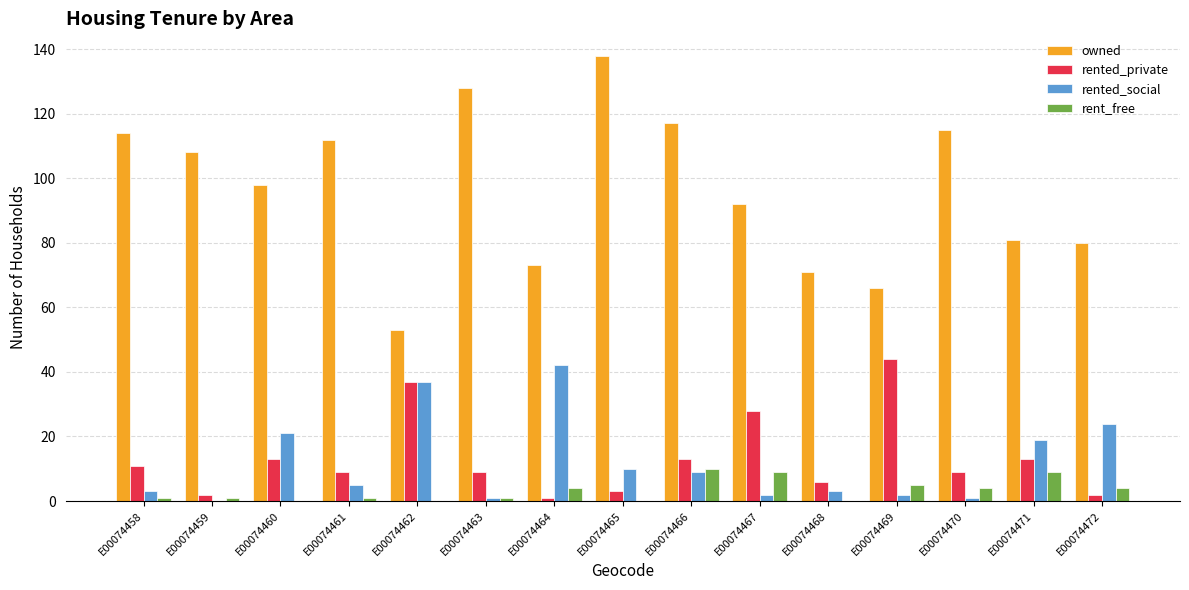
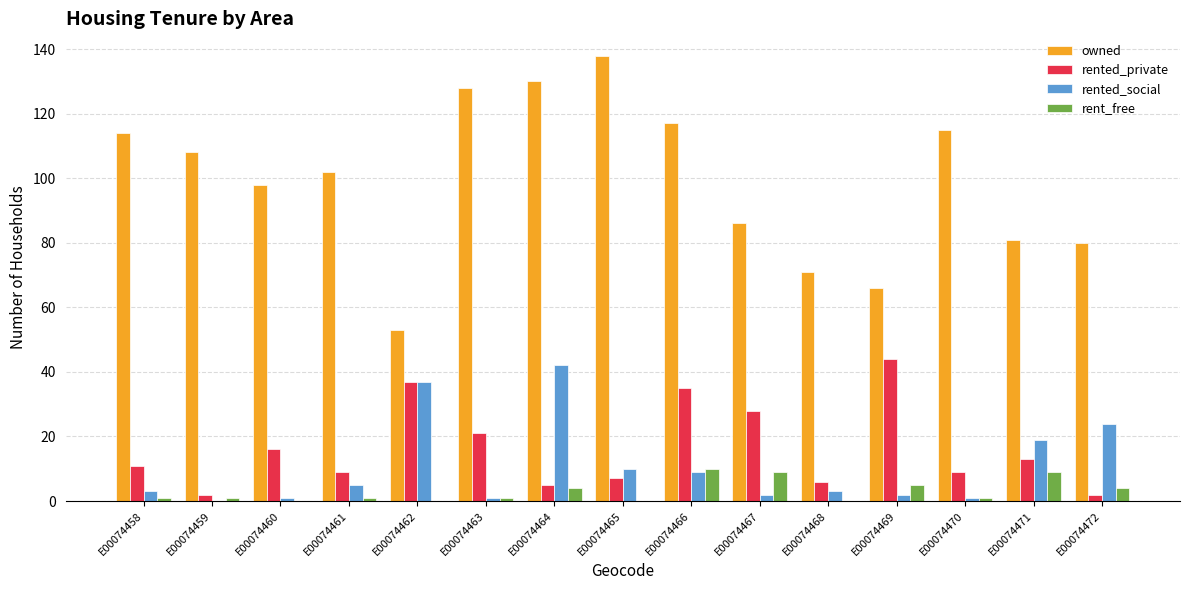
  {
    "owned": {
      "E00074458": 114,
      "E00074459": 108,
      "E00074460": 98,
-     "E00074461": 112,
+     "E00074461": 102,
      "E00074462": 53,
      "E00074463": 128,
-     "E00074464": 73,
+     "E00074464": 130,
      "E00074465": 138,
      "E00074466": 117,
-     "E00074467": 92,
+     "E00074467": 86,
      "E00074468": 71,
      "E00074469": 66,
      "E00074470": 115,
      "E00074471": 81,
      "E00074472": 80
    },
    "rented_private": {
      "E00074458": 11,
      "E00074459": 2,
-     "E00074460": 13,
+     "E00074460": 16,
      "E00074461": 9,
      "E00074462": 37,
-     "E00074463": 9,
-     "E00074464": 1,
-     "E00074465": 3,
-     "E00074466": 13,
+     "E00074463": 21,
+     "E00074464": 5,
+     "E00074465": 7,
+     "E00074466": 35,
      "E00074467": 28,
      "E00074468": 6,
      "E00074469": 44,
      "E00074470": 9,
      "E00074471": 13,
      "E00074472": 2
    },
    "rented_social": {
      "E00074458": 3,
      "E00074459": 0,
-     "E00074460": 21,
+     "E00074460": 1,
      "E00074461": 5,
      "E00074462": 37,
      "E00074463": 1,
      "E00074464": 42,
      "E00074465": 10,
      "E00074466": 9,
      "E00074467": 2,
      "E00074468": 3,
      "E00074469": 2,
      "E00074470": 1,
      "E00074471": 19,
      "E00074472": 24
    },
    "rent_free": {
      "E00074458": 1,
      "E00074459": 1,
      "E00074460": 0,
      "E00074461": 1,
      "E00074462": 0,
      "E00074463": 1,
      "E00074464": 4,
      "E00074465": 0,
      "E00074466": 10,
      "E00074467": 9,
      "E00074468": 0,
      "E00074469": 5,
-     "E00074470": 4,
+     "E00074470": 1,
      "E00074471": 9,
      "E00074472": 4
    }
  }
